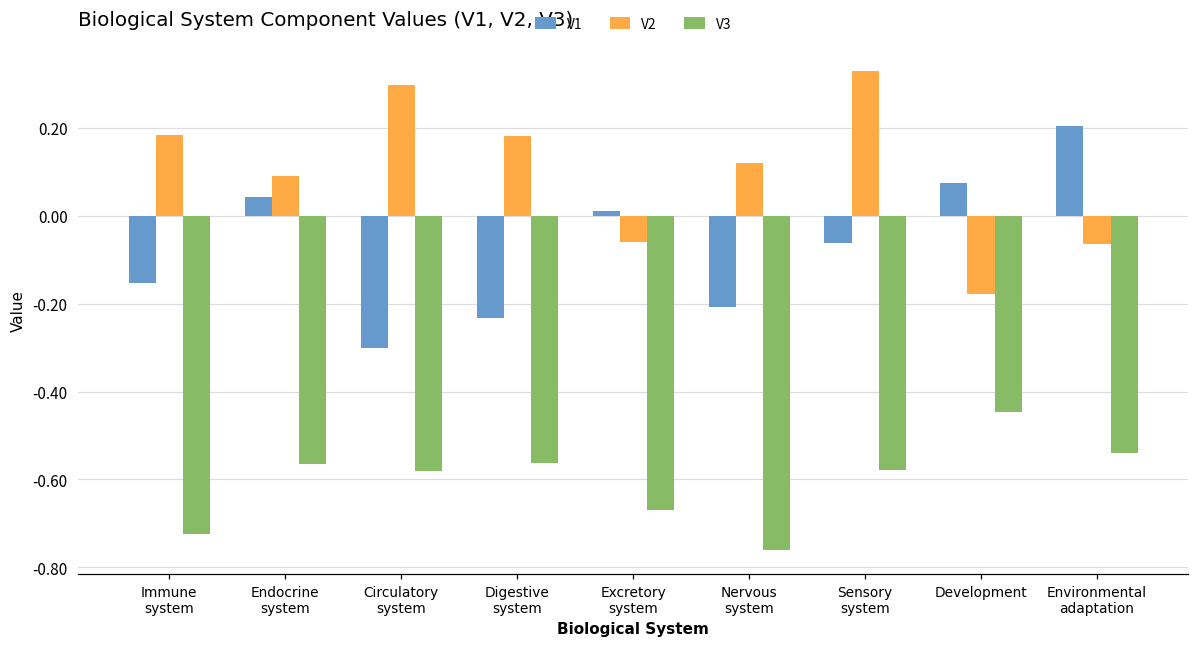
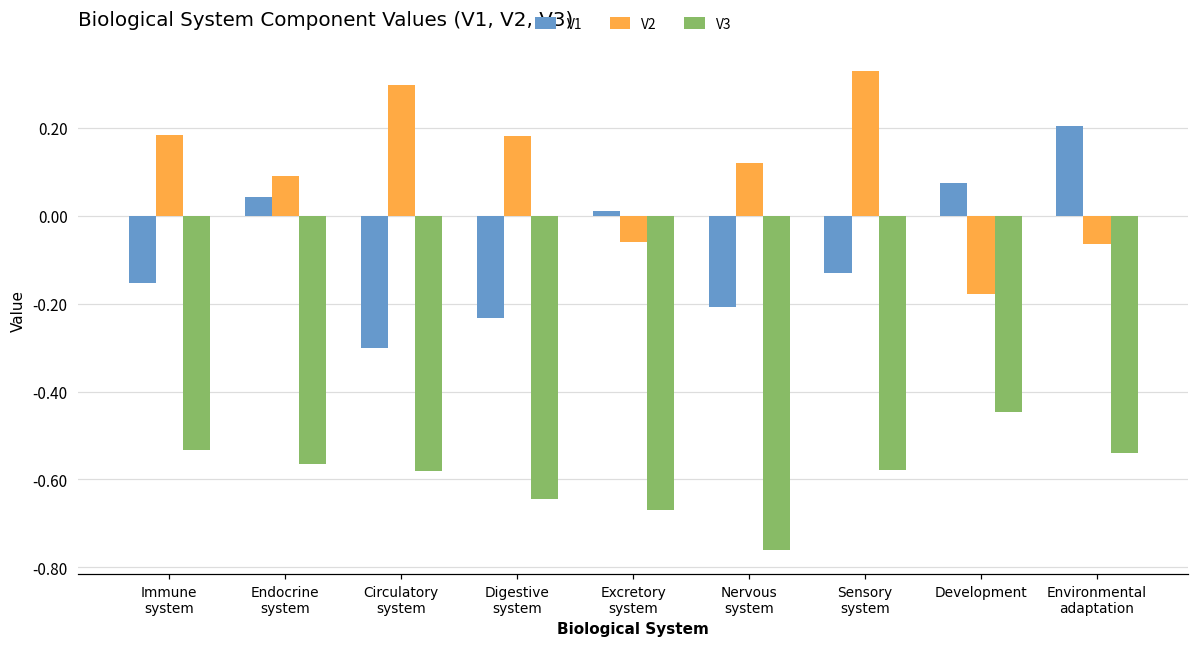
  {
    "V1": {
      "Immune system": -0.15,
      "Endocrine system": 0.04,
      "Circulatory system": -0.30,
      "Digestive system": -0.23,
      "Excretory system": 0.01,
      "Nervous system": -0.21,
-     "Sensory system": -0.06,
+     "Sensory system": -0.13,
      "Development": 0.07,
      "Environmental adaptation": 0.20
    },
    "V2": {
      "Immune system": 0.18,
      "Endocrine system": 0.09,
      "Circulatory system": 0.30,
      "Digestive system": 0.18,
      "Excretory system": -0.06,
      "Nervous system": 0.12,
      "Sensory system": 0.33,
      "Development": -0.18,
      "Environmental adaptation": -0.06
    },
    "V3": {
-     "Immune system": -0.72,
+     "Immune system": -0.53,
      "Endocrine system": -0.57,
      "Circulatory system": -0.58,
-     "Digestive system": -0.56,
+     "Digestive system": -0.64,
      "Excretory system": -0.67,
      "Nervous system": -0.76,
      "Sensory system": -0.58,
      "Development": -0.45,
      "Environmental adaptation": -0.54
    }
  }
